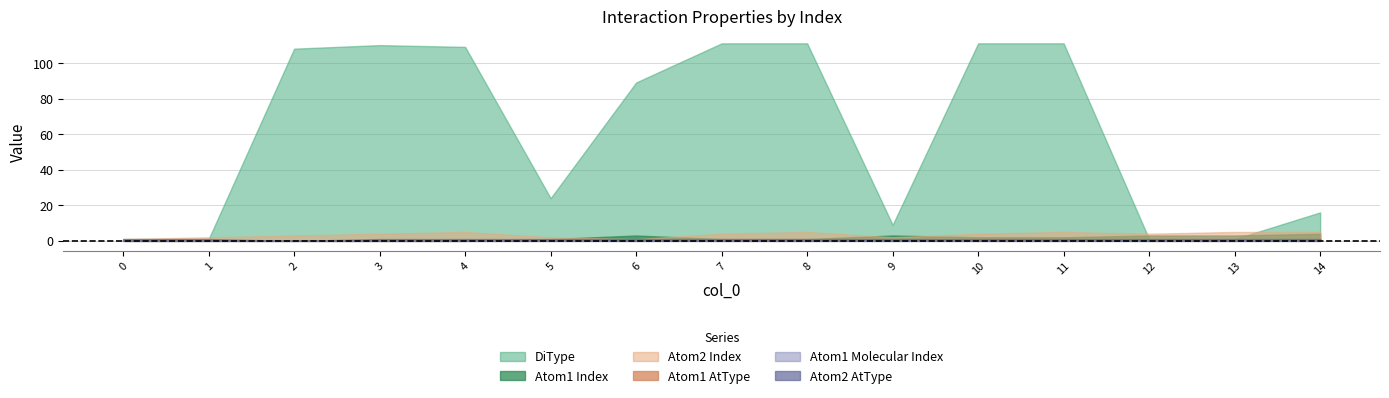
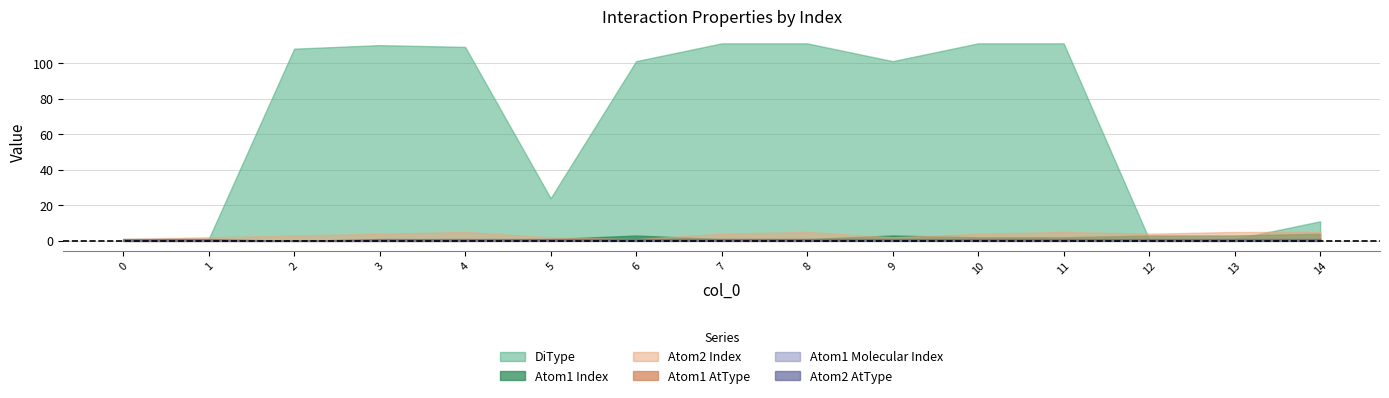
  {
    "DiType": {
      "2": 108,
      "3": 110,
      "4": 109,
      "5": 24,
-     "6": 89,
+     "6": 101,
      "7": 111,
      "8": 111,
-     "9": 9,
+     "9": 101,
      "10": 111,
      "11": 111,
-     "14": 16
+     "14": 11
    },
    "Atom1 Index": {
      "6": 3,
      "13": 3
    }
  }
